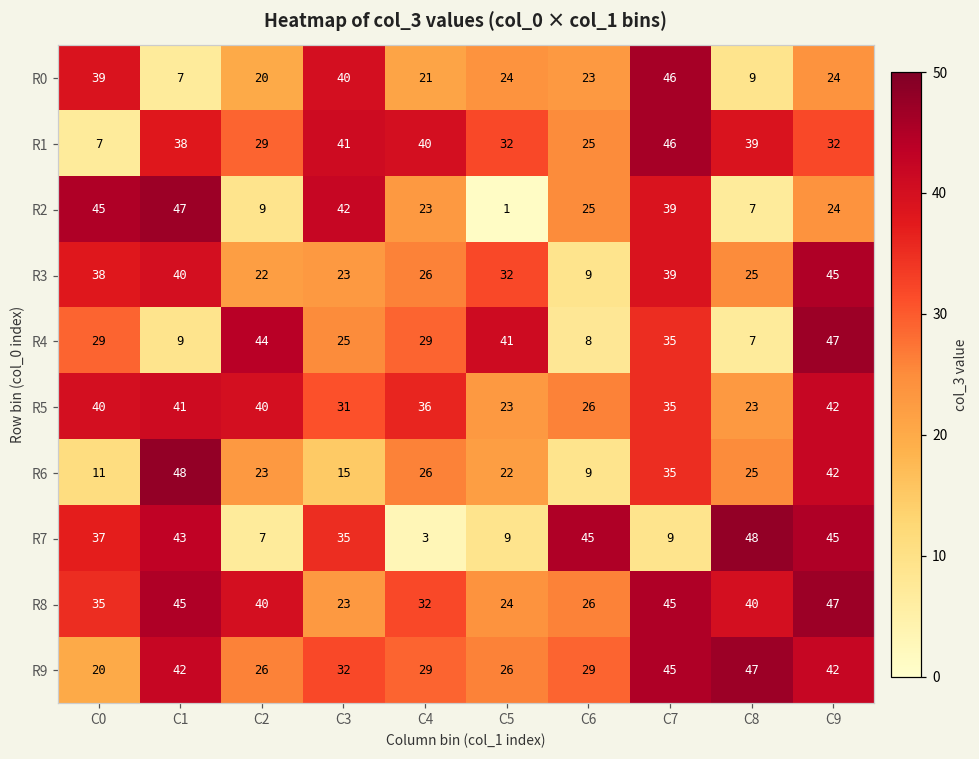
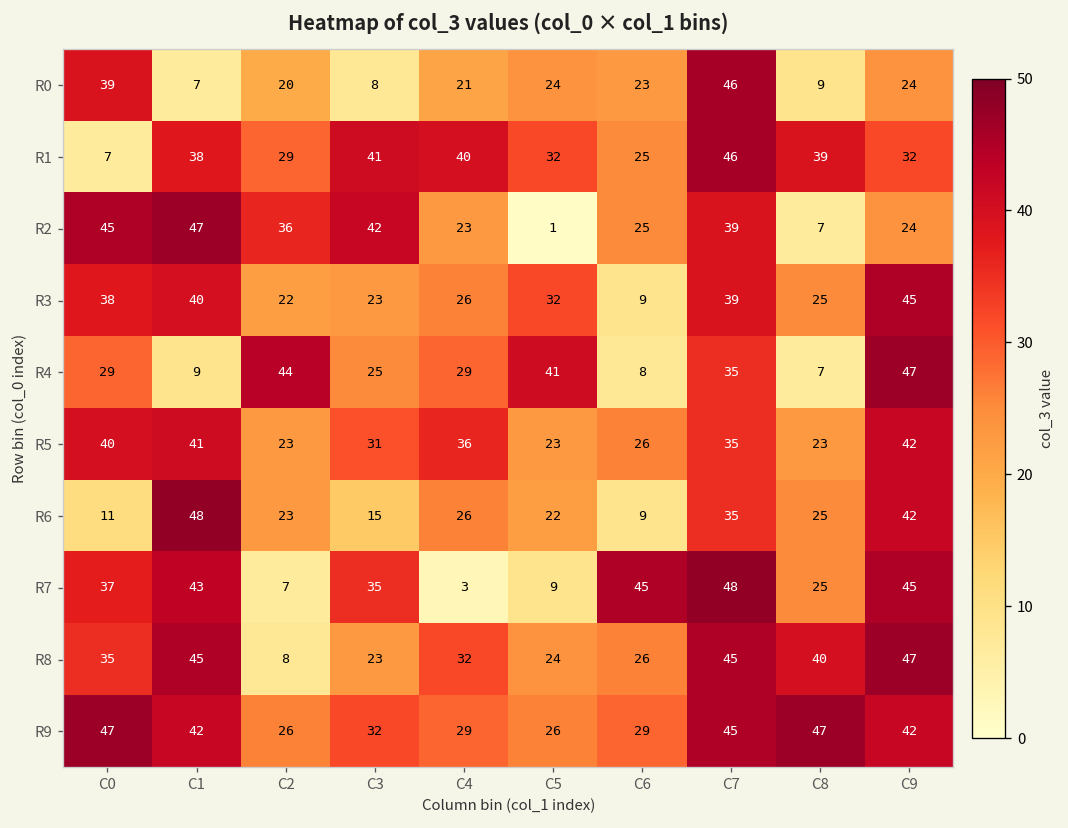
  {
    "R0": {
      "C0": 39,
      "C1": 7,
      "C2": 20,
-     "C3": 40,
+     "C3": 8,
      "C4": 21,
      "C5": 24,
      "C6": 23,
      "C7": 46,
      "C8": 9,
      "C9": 24
    },
    "R1": {
      "C0": 7,
      "C1": 38,
      "C2": 29,
      "C3": 41,
      "C4": 40,
      "C5": 32,
      "C6": 25,
      "C7": 46,
      "C8": 39,
      "C9": 32
    },
    "R2": {
      "C0": 45,
      "C1": 47,
-     "C2": 9,
+     "C2": 36,
      "C3": 42,
      "C4": 23,
      "C5": 1,
      "C6": 25,
      "C7": 39,
      "C8": 7,
      "C9": 24
    },
    "R3": {
      "C0": 38,
      "C1": 40,
      "C2": 22,
      "C3": 23,
      "C4": 26,
      "C5": 32,
      "C6": 9,
      "C7": 39,
      "C8": 25,
      "C9": 45
    },
    "R4": {
      "C0": 29,
      "C1": 9,
      "C2": 44,
      "C3": 25,
      "C4": 29,
      "C5": 41,
      "C6": 8,
      "C7": 35,
      "C8": 7,
      "C9": 47
    },
    "R5": {
      "C0": 40,
      "C1": 41,
-     "C2": 40,
+     "C2": 23,
      "C3": 31,
      "C4": 36,
      "C5": 23,
      "C6": 26,
      "C7": 35,
      "C8": 23,
      "C9": 42
    },
    "R6": {
      "C0": 11,
      "C1": 48,
      "C2": 23,
      "C3": 15,
      "C4": 26,
      "C5": 22,
      "C6": 9,
      "C7": 35,
      "C8": 25,
      "C9": 42
    },
    "R7": {
      "C0": 37,
      "C1": 43,
      "C2": 7,
      "C3": 35,
      "C4": 3,
      "C5": 9,
      "C6": 45,
-     "C7": 9,
-     "C8": 48,
+     "C7": 48,
+     "C8": 25,
      "C9": 45
    },
    "R8": {
      "C0": 35,
      "C1": 45,
-     "C2": 40,
+     "C2": 8,
      "C3": 23,
      "C4": 32,
      "C5": 24,
      "C6": 26,
      "C7": 45,
      "C8": 40,
      "C9": 47
    },
    "R9": {
-     "C0": 20,
+     "C0": 47,
      "C1": 42,
      "C2": 26,
      "C3": 32,
      "C4": 29,
      "C5": 26,
      "C6": 29,
      "C7": 45,
      "C8": 47,
      "C9": 42
    }
  }
